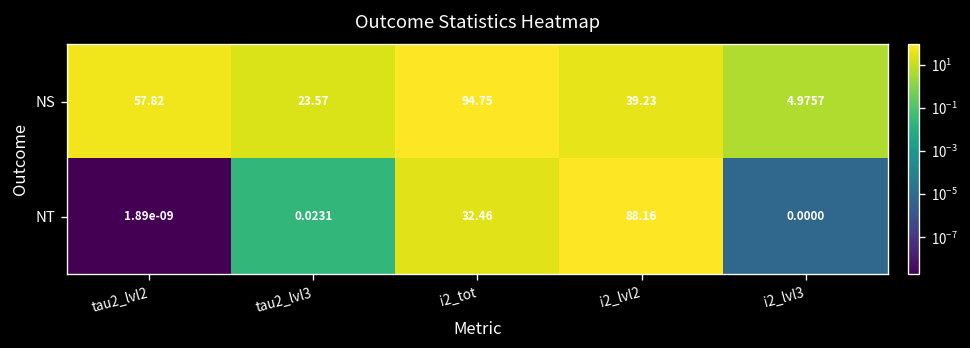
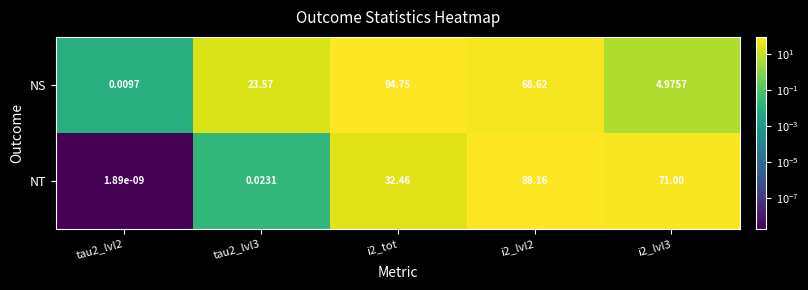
  {
    "NS": {
-     "tau2_lvl2": "57.82",
+     "tau2_lvl2": "0.0097",
      "tau2_lvl3": "23.57",
      "i2_tot": "94.75",
-     "i2_lvl2": "39.23",
+     "i2_lvl2": "68.62",
      "i2_lvl3": "4.9757"
    },
    "NT": {
      "tau2_lvl2": "1.89e-09",
      "tau2_lvl3": "0.0231",
      "i2_tot": "32.46",
      "i2_lvl2": "88.16",
-     "i2_lvl3": "0.0000"
+     "i2_lvl3": "71.00"
    }
  }
